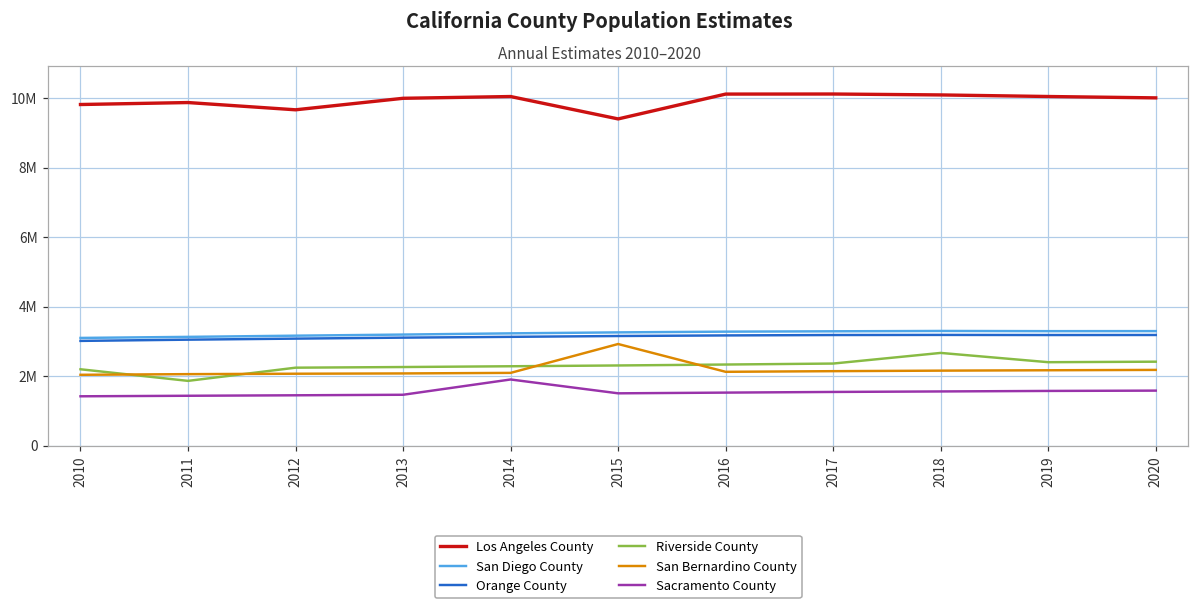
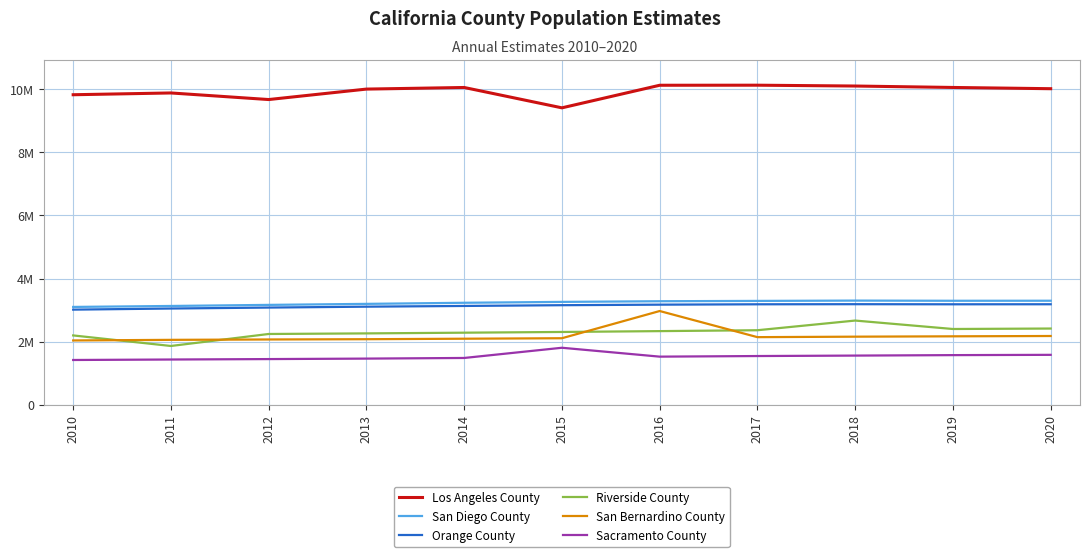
  {
    "Los Angeles County": {
      "2010": 9800000,
      "2011": 9900000,
      "2012": 9700000,
      "2013": 10000000,
      "2014": 10100000,
      "2015": 9400000,
      "2016": 10100000,
      "2017": 10100000,
      "2018": 10100000,
      "2019": 10100000,
      "2020": 10000000
    },
    "San Diego County": {
      "2010": 3100000,
      "2012": 3200000,
      "2013": 3200000,
      "2014": 3200000,
      "2015": 3300000,
      "2016": 3300000,
      "2017": 3300000,
      "2018": 3300000,
      "2019": 3300000,
      "2020": 3300000
    },
    "Orange County": {
      "2010": 3000000,
      "2012": 3100000,
      "2013": 3100000,
      "2014": 3100000,
      "2015": 3200000,
      "2016": 3200000,
      "2017": 3200000,
      "2018": 3200000,
      "2019": 3200000,
      "2020": 3200000
    },
    "Riverside County": {
      "2010": 2200000,
      "2011": 1900000,
      "2012": 2200000,
      "2013": 2300000,
      "2014": 2300000,
      "2015": 2300000,
      "2016": 2300000,
      "2017": 2400000,
      "2018": 2700000,
      "2019": 2400000,
      "2020": 2400000
    },
    "San Bernardino County": {
      "2010": 2000000,
      "2011": 2100000,
      "2012": 2100000,
      "2013": 2100000,
      "2014": 2100000,
-     "2015": 2900000,
-     "2016": 2100000,
+     "2015": 2100000,
+     "2016": 3000000,
      "2017": 2100000,
      "2018": 2200000,
      "2019": 2200000,
      "2020": 2200000
    },
    "Sacramento County": {
      "2010": 1400000,
      "2011": 1400000,
      "2012": 1500000,
      "2013": 1500000,
-     "2014": 1900000,
-     "2015": 1500000,
+     "2014": 1500000,
+     "2015": 1800000,
      "2016": 1500000,
      "2017": 1500000,
      "2018": 1600000,
      "2019": 1600000,
      "2020": 1600000
    }
  }
